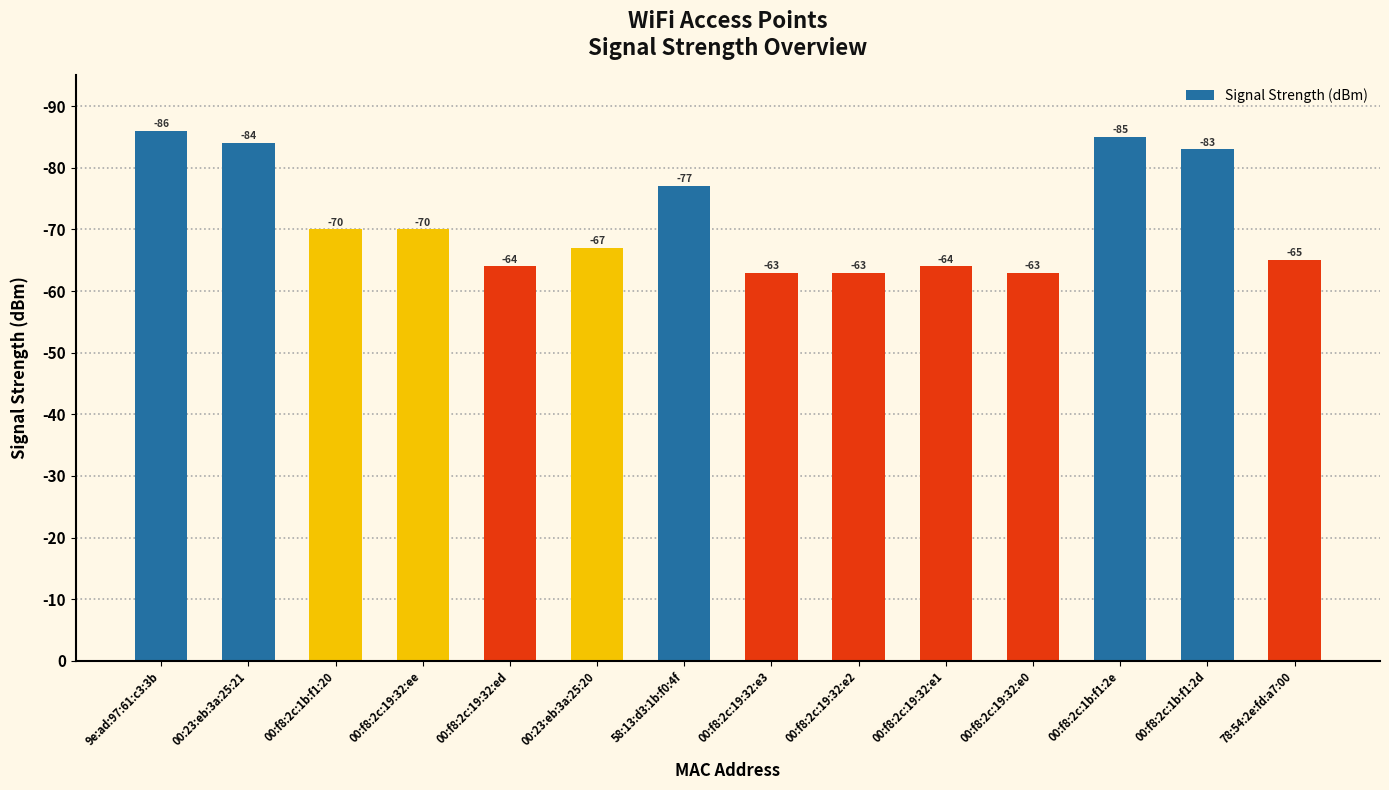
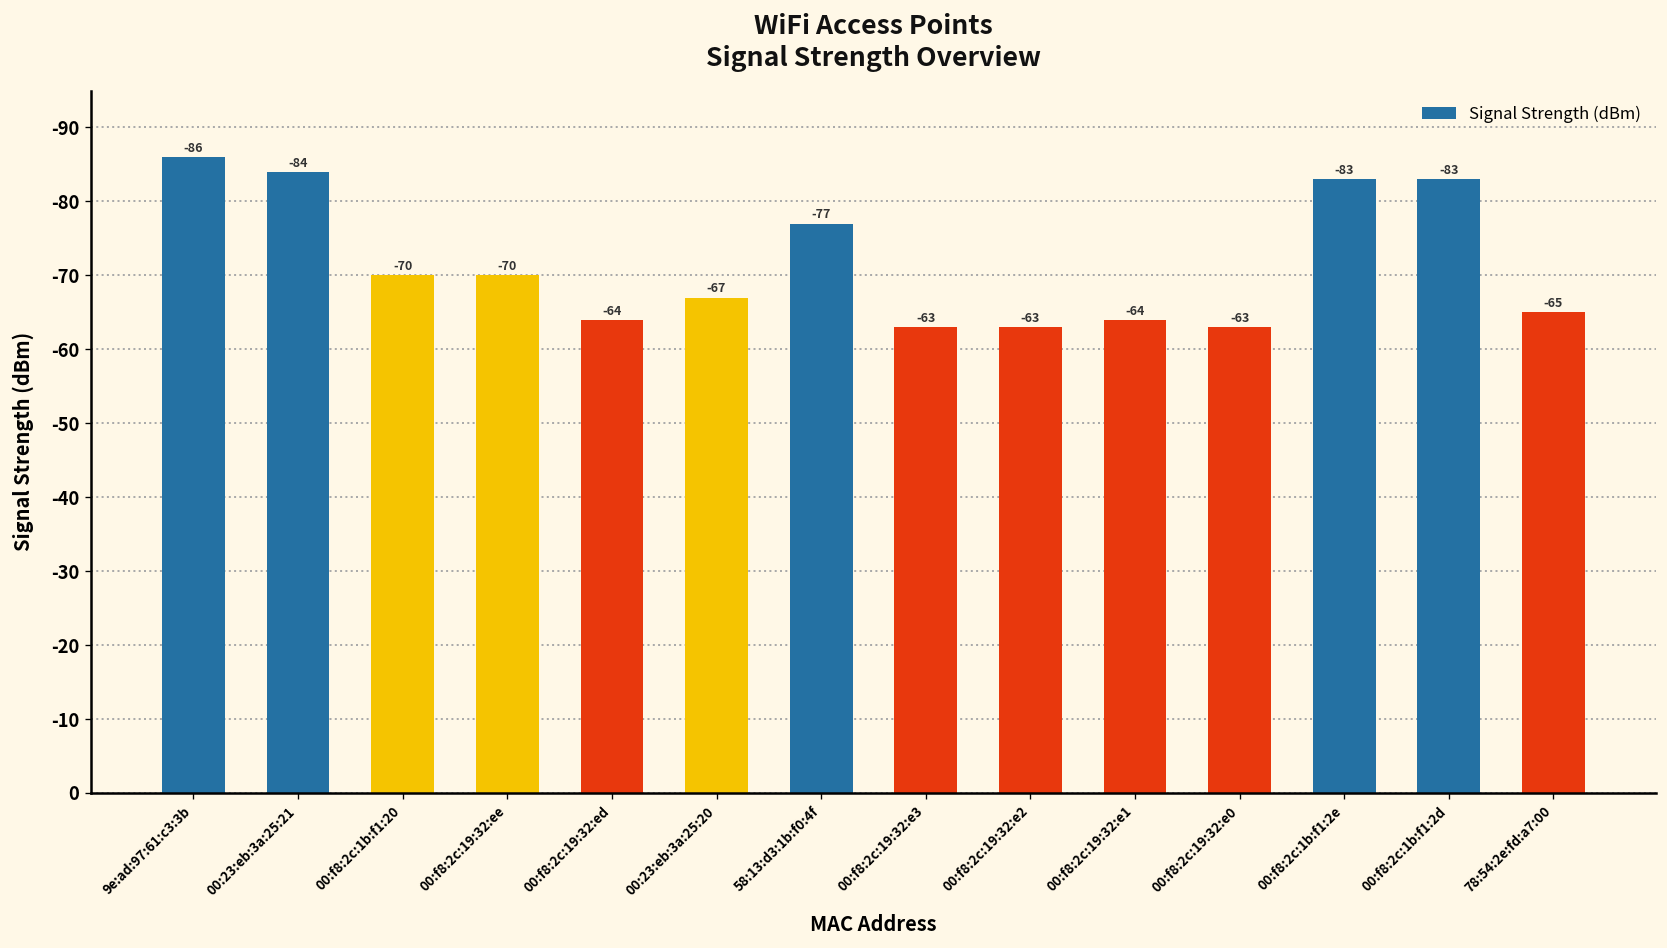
  {
-   "00:f8:2c:1b:f1:2e": -85
+   "00:f8:2c:1b:f1:2e": -83
  }
